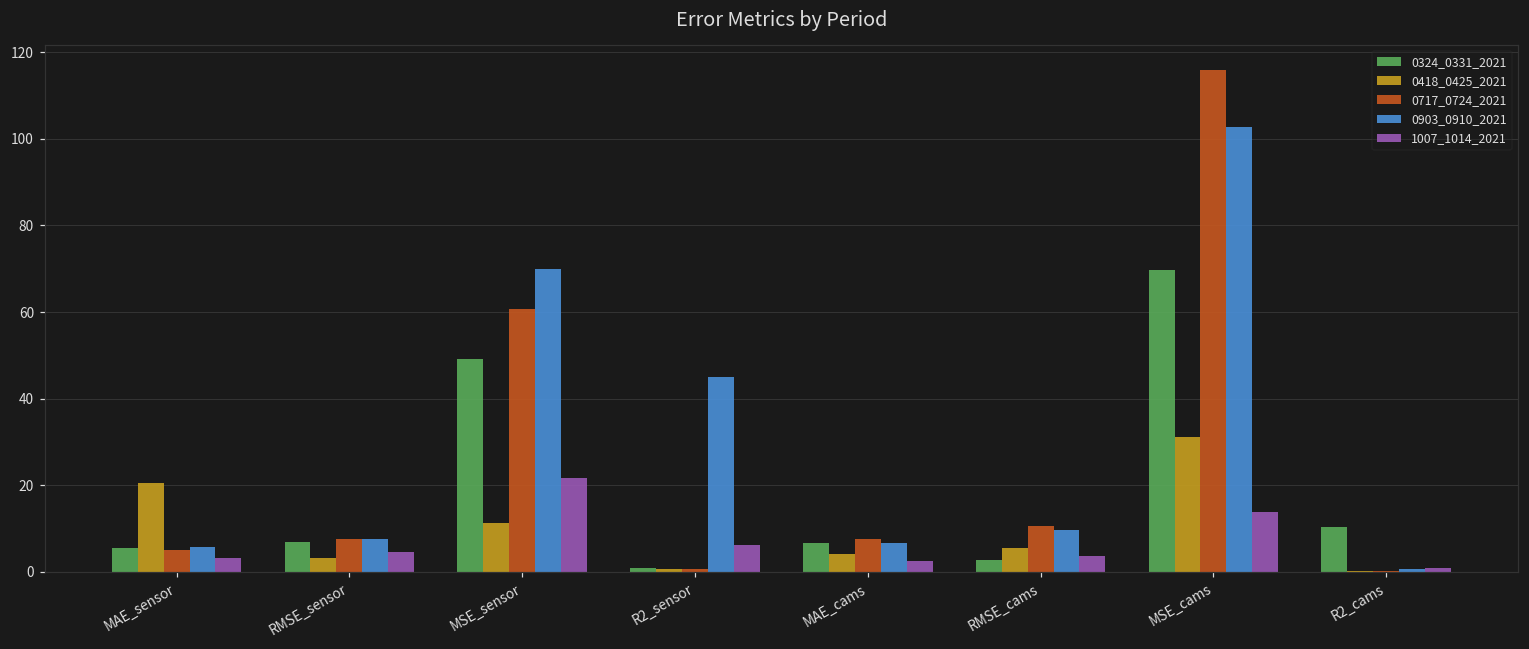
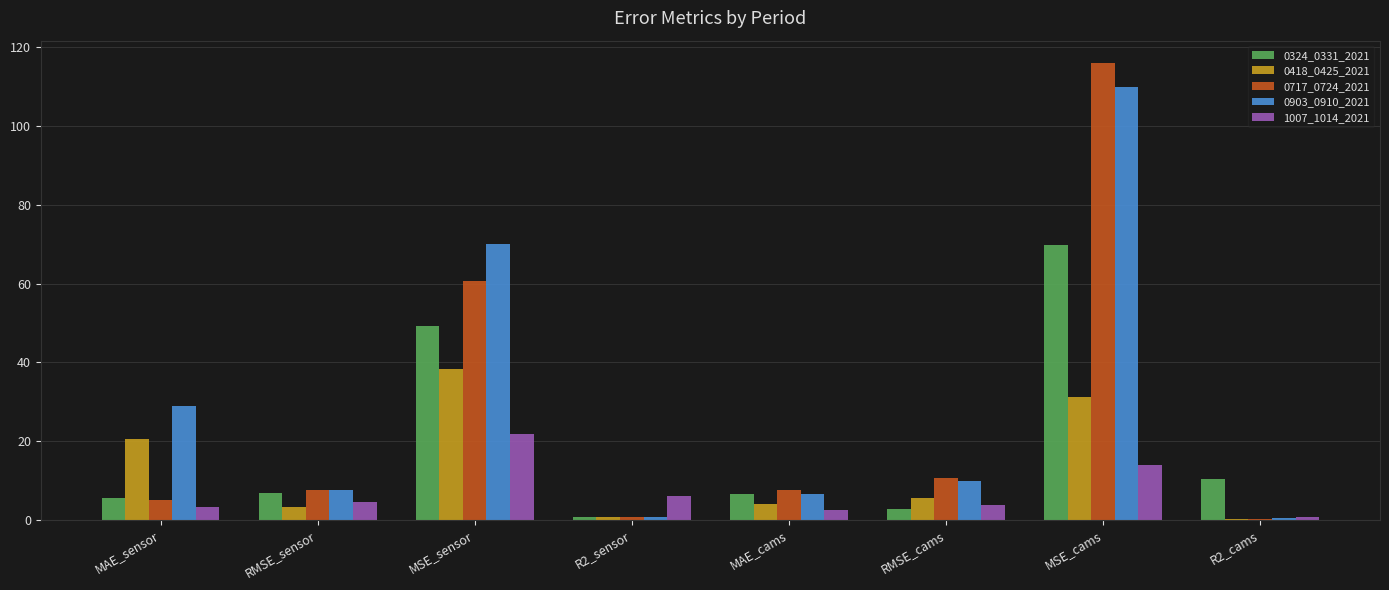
  {
    "0324_0331_2021": {
      "MAE_sensor": 5,
      "RMSE_sensor": 7,
      "MSE_sensor": 49,
      "R2_sensor": 1,
      "MAE_cams": 7,
      "RMSE_cams": 3,
      "MSE_cams": 70,
      "R2_cams": 10
    },
    "0418_0425_2021": {
      "MAE_sensor": 21,
      "RMSE_sensor": 3,
-     "MSE_sensor": 11,
+     "MSE_sensor": 38,
      "R2_sensor": 1,
      "MAE_cams": 4,
      "RMSE_cams": 5,
      "MSE_cams": 31
    },
    "0717_0724_2021": {
      "MAE_sensor": 5,
      "RMSE_sensor": 7,
      "MSE_sensor": 61,
      "MAE_cams": 8,
      "RMSE_cams": 11,
      "MSE_cams": 116
    },
    "0903_0910_2021": {
-     "MAE_sensor": 6,
+     "MAE_sensor": 29,
      "RMSE_sensor": 8,
      "MSE_sensor": 70,
-     "R2_sensor": 45,
+     "R2_sensor": 1,
      "MAE_cams": 7,
      "RMSE_cams": 10,
-     "MSE_cams": 103
+     "MSE_cams": 110
    },
    "1007_1014_2021": {
      "MAE_sensor": 3,
      "RMSE_sensor": 5,
      "MSE_sensor": 22,
      "R2_sensor": 6,
      "MAE_cams": 3,
      "RMSE_cams": 4,
      "MSE_cams": 14,
      "R2_cams": 1
    }
  }
